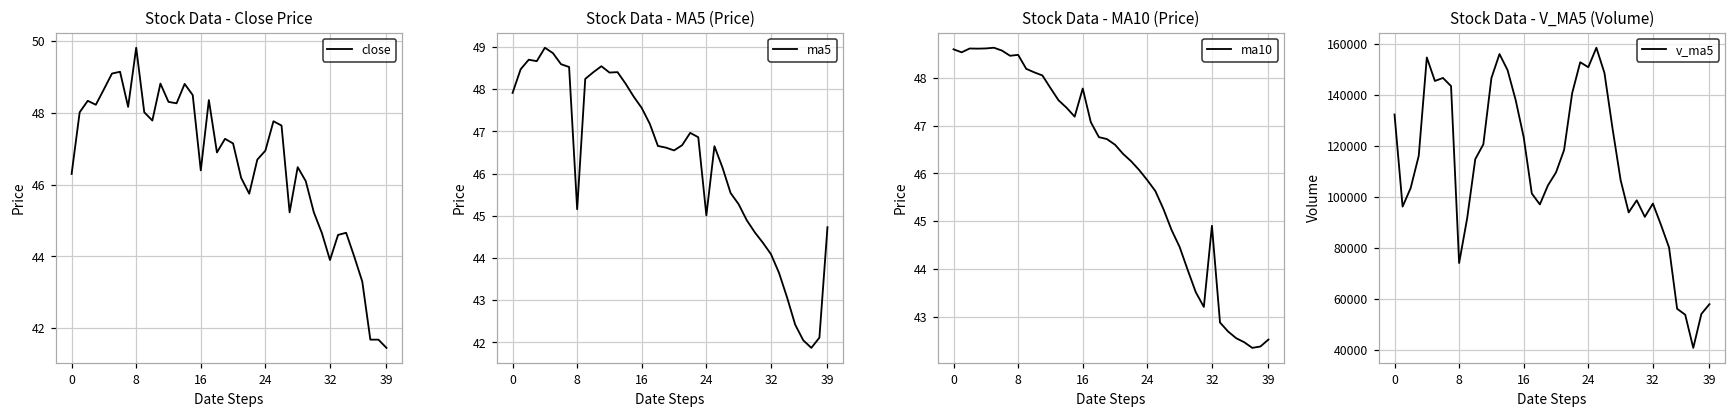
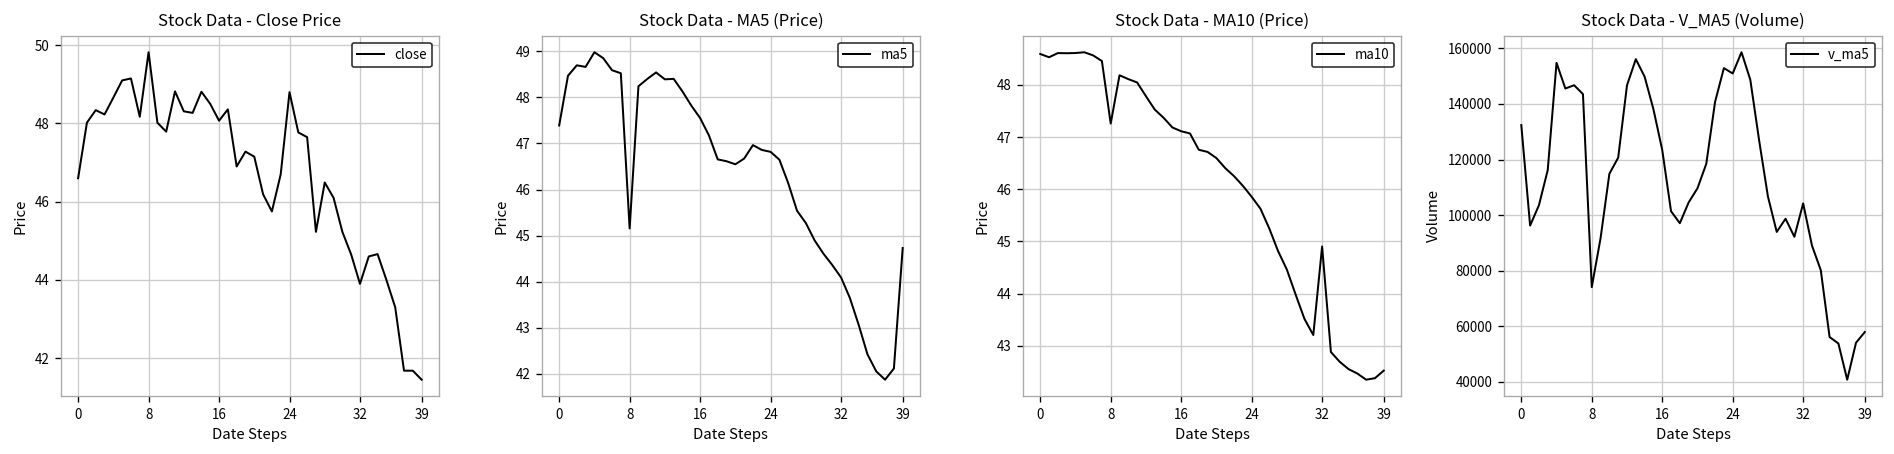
  {
    "Stock Data - Close Price": {
-     "0": 46.3,
+     "0": 46.6,
      "8": 49.8,
-     "16": 46.4,
-     "24": 47.0,
+     "16": 48.1,
+     "24": 48.8,
      "32": 43.9,
      "39": 41.5
    },
    "Stock Data - MA5 (Price)": {
-     "0": 47.9,
+     "0": 47.4,
      "8": 45.2,
      "16": 47.6,
-     "24": 45.0,
+     "24": 46.8,
      "32": 44.1,
      "39": 44.7
    },
    "Stock Data - MA10 (Price)": {
      "0": 48.6,
-     "8": 48.5,
-     "16": 47.8,
+     "8": 47.3,
+     "16": 47.1,
      "24": 45.9,
      "32": 44.9,
      "39": 42.5
    },
    "Stock Data - V_MA5 (Volume)": {
      "0": 132000,
      "8": 74000,
      "16": 123000,
      "24": 151000,
-     "32": 97000,
+     "32": 104000,
      "39": 58000
    }
  }
